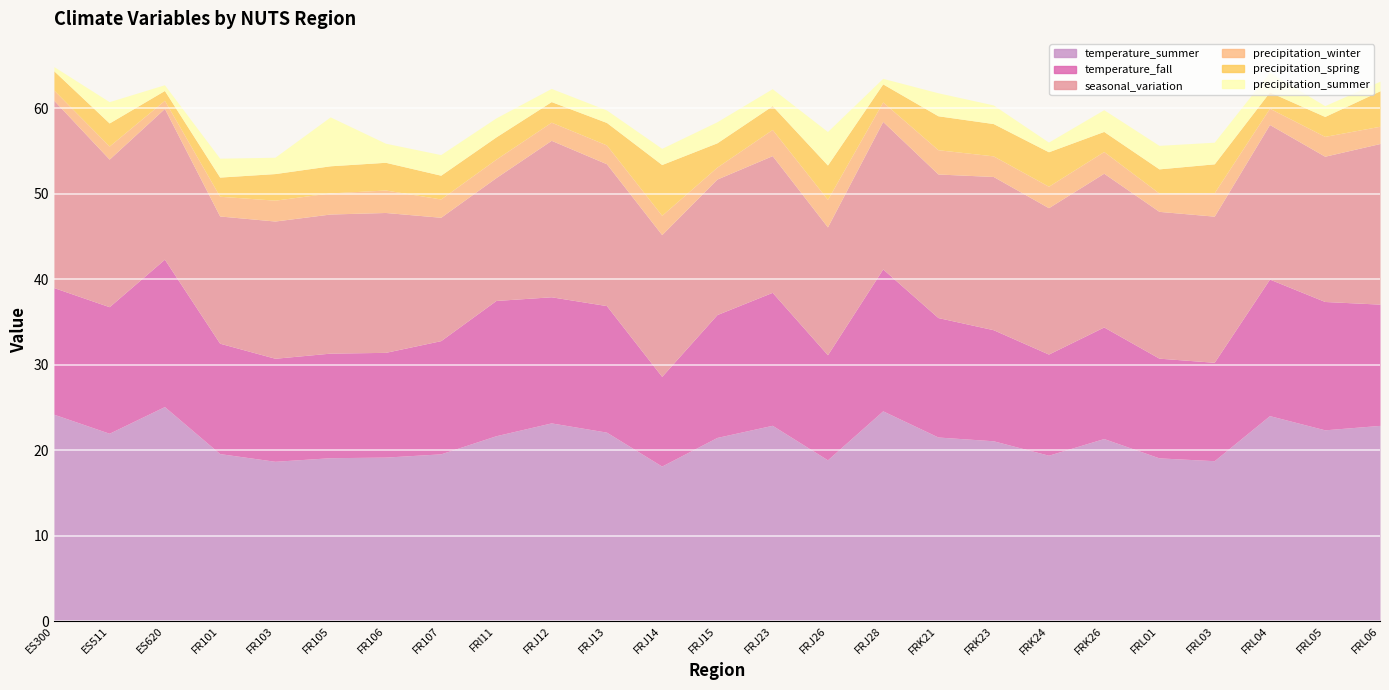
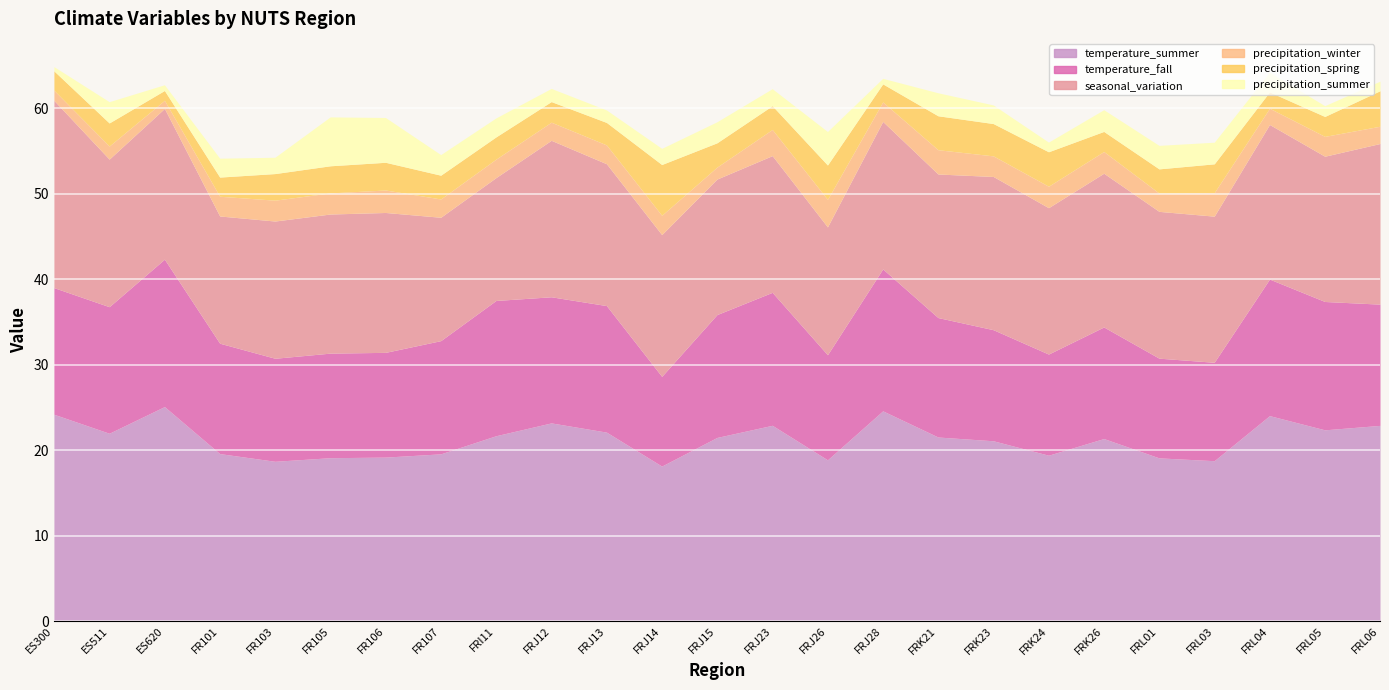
  {
    "precipitation_summer": {
      "ES300": 1,
      "ES511": 2,
      "ES620": 1,
      "FR101": 2,
      "FR103": 2,
      "FR105": 6,
-     "FR106": 2,
+     "FR106": 5,
      "FR107": 2,
      "FRI11": 2,
      "FRJ12": 2,
      "FRJ13": 1,
      "FRJ14": 2,
      "FRJ15": 2,
      "FRJ23": 2,
      "FRJ26": 4,
      "FRJ28": 1,
      "FRK21": 3,
      "FRK23": 2,
      "FRK24": 1,
      "FRK26": 3,
      "FRL01": 3,
      "FRL03": 3,
      "FRL05": 1,
      "FRL06": 1
    }
  }
